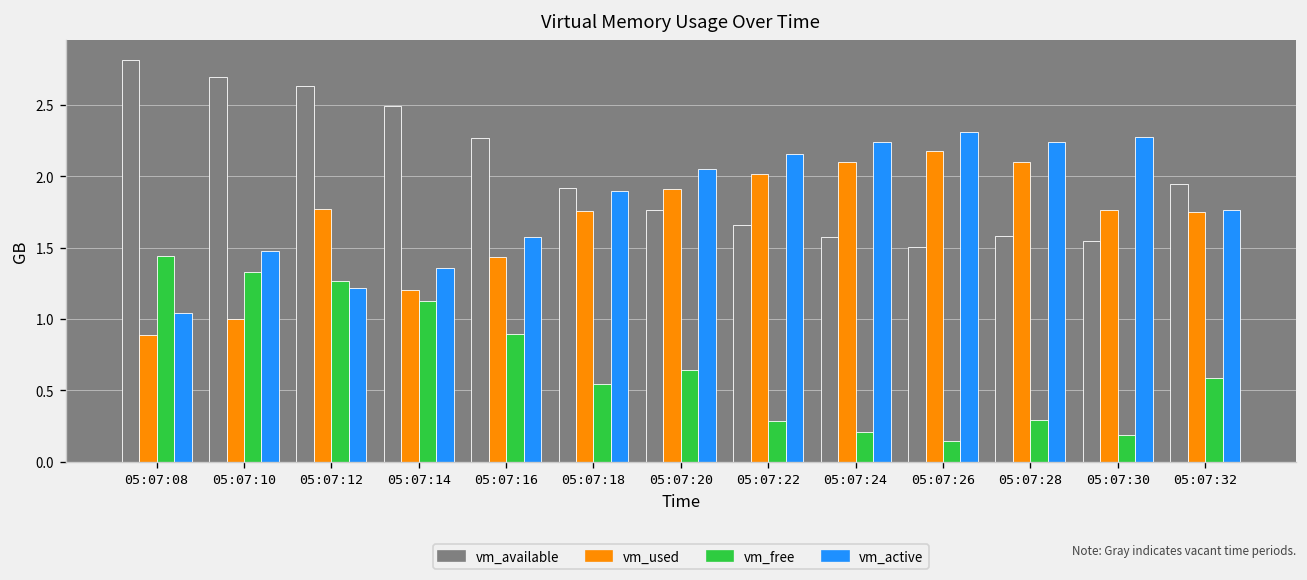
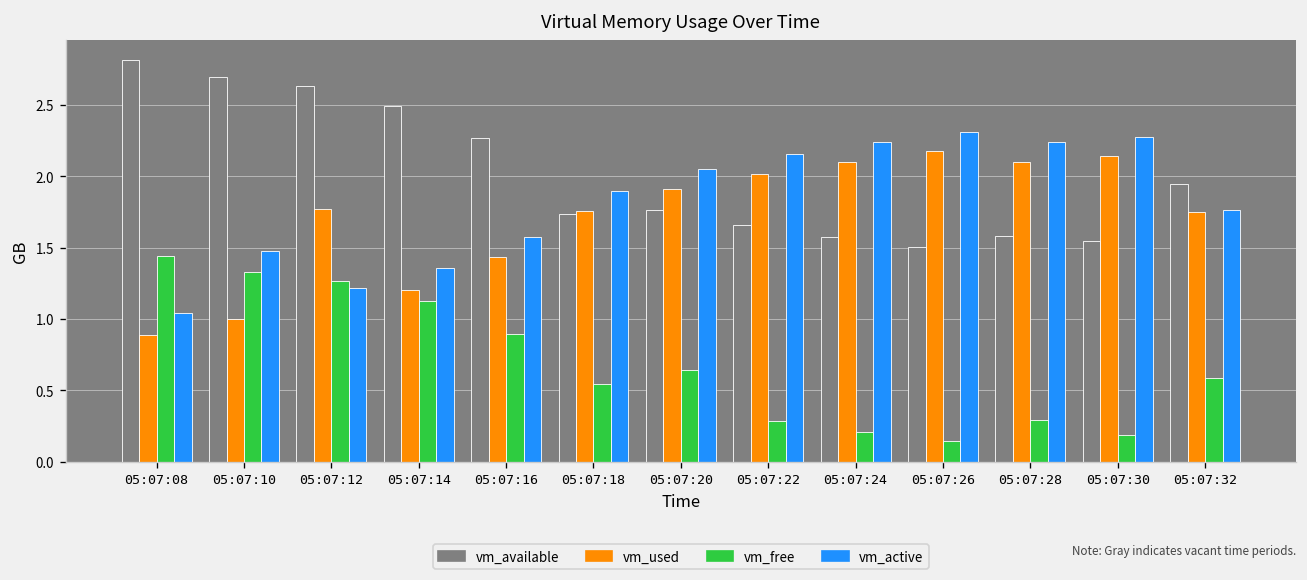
  {
    "vm_available": {
      "05:07:08": 2.81,
      "05:07:10": 2.70,
      "05:07:12": 2.63,
      "05:07:14": 2.49,
      "05:07:16": 2.27,
-     "05:07:18": 1.92,
+     "05:07:18": 1.74,
      "05:07:20": 1.76,
      "05:07:22": 1.66,
      "05:07:24": 1.57,
      "05:07:26": 1.51,
      "05:07:28": 1.58,
      "05:07:30": 1.55,
      "05:07:32": 1.95
    },
    "vm_used": {
      "05:07:08": 0.89,
      "05:07:10": 1.00,
      "05:07:12": 1.77,
      "05:07:14": 1.21,
      "05:07:16": 1.44,
      "05:07:18": 1.76,
      "05:07:20": 1.91,
      "05:07:22": 2.01,
      "05:07:24": 2.10,
      "05:07:26": 2.18,
      "05:07:28": 2.10,
-     "05:07:30": 1.76,
+     "05:07:30": 2.14,
      "05:07:32": 1.75
    },
    "vm_free": {
      "05:07:08": 1.44,
      "05:07:10": 1.33,
      "05:07:12": 1.26,
      "05:07:14": 1.12,
      "05:07:16": 0.90,
      "05:07:18": 0.55,
      "05:07:20": 0.64,
      "05:07:22": 0.29,
      "05:07:24": 0.21,
      "05:07:26": 0.14,
      "05:07:28": 0.29,
      "05:07:30": 0.19,
      "05:07:32": 0.59
    },
    "vm_active": {
      "05:07:08": 1.04,
      "05:07:10": 1.47,
      "05:07:12": 1.22,
      "05:07:14": 1.36,
      "05:07:16": 1.57,
      "05:07:18": 1.90,
      "05:07:20": 2.05,
      "05:07:22": 2.15,
      "05:07:24": 2.24,
      "05:07:26": 2.31,
      "05:07:28": 2.24,
      "05:07:30": 2.28,
      "05:07:32": 1.76
    }
  }
